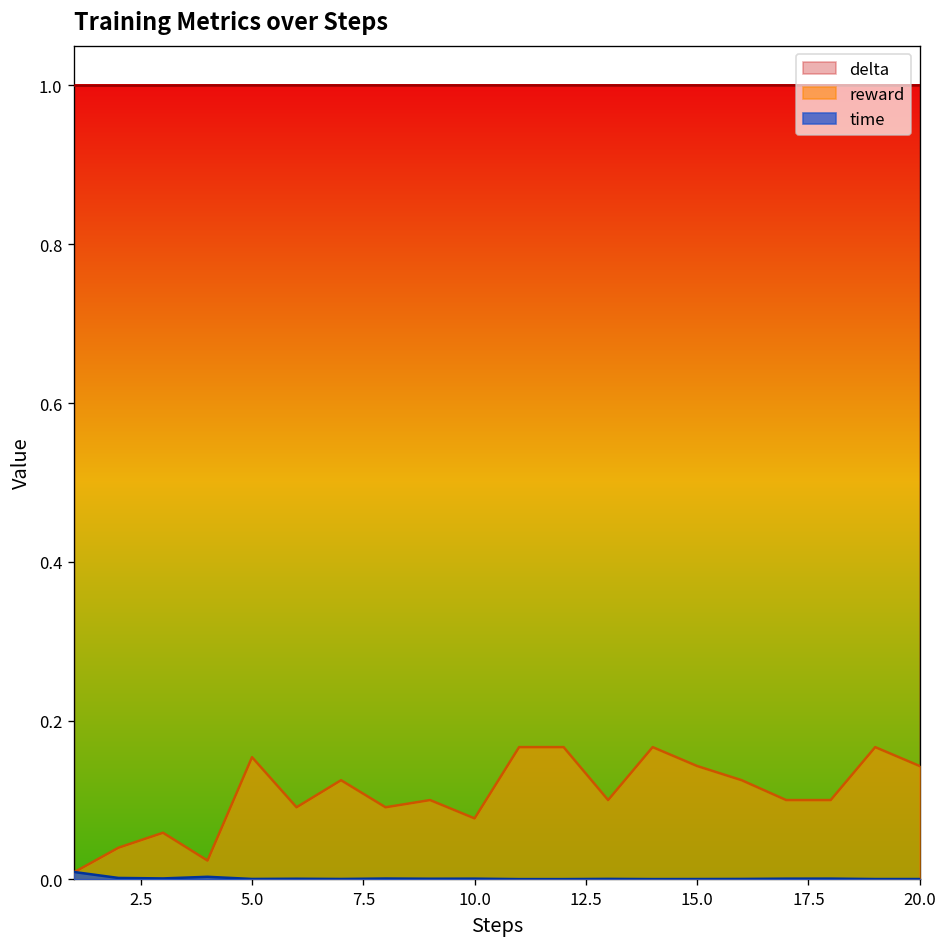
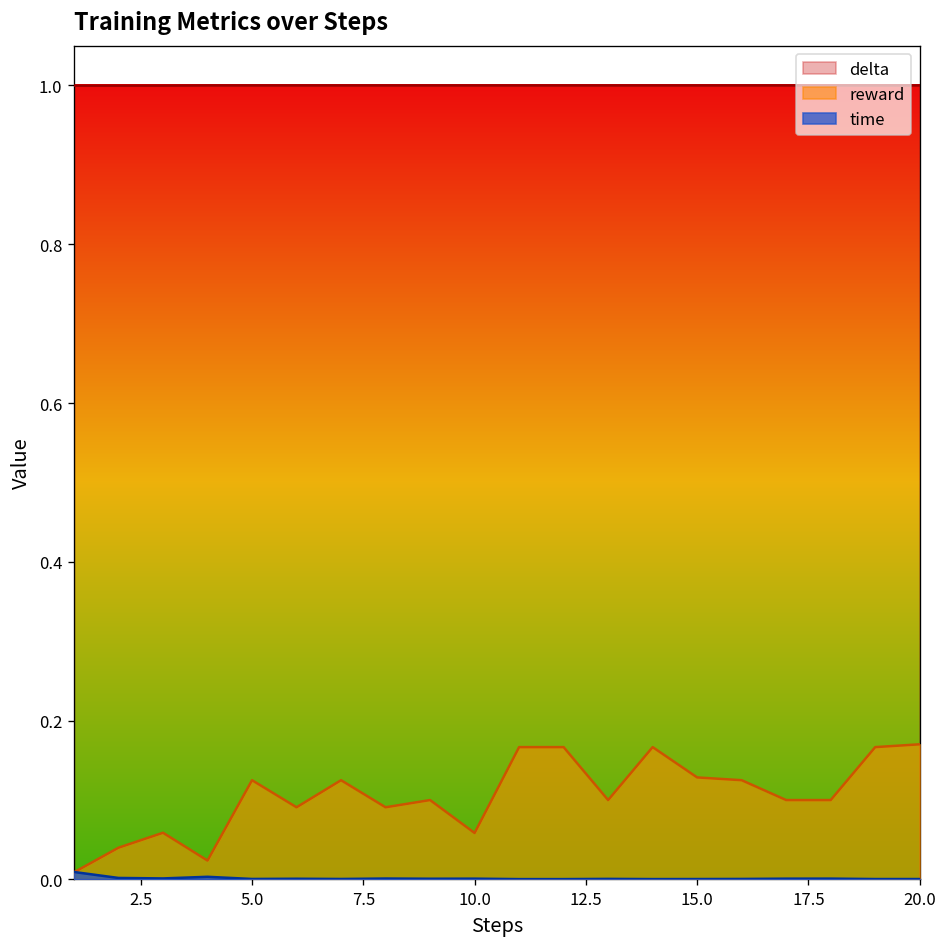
  {
    "delta": {
      "5.0": 1.00,
      "10.0": 1.00,
      "15.0": 1.00,
      "20.0": 1.00
    },
    "reward": {
-     "5.0": 0.15,
-     "10.0": 0.08,
-     "15.0": 0.14,
-     "20.0": 0.14
+     "5.0": 0.13,
+     "10.0": 0.06,
+     "15.0": 0.13,
+     "20.0": 0.17
    },
    "time": {
      "5.0": 0.00,
      "10.0": 0.00,
      "15.0": 0.00,
      "20.0": 0.00
    }
  }
